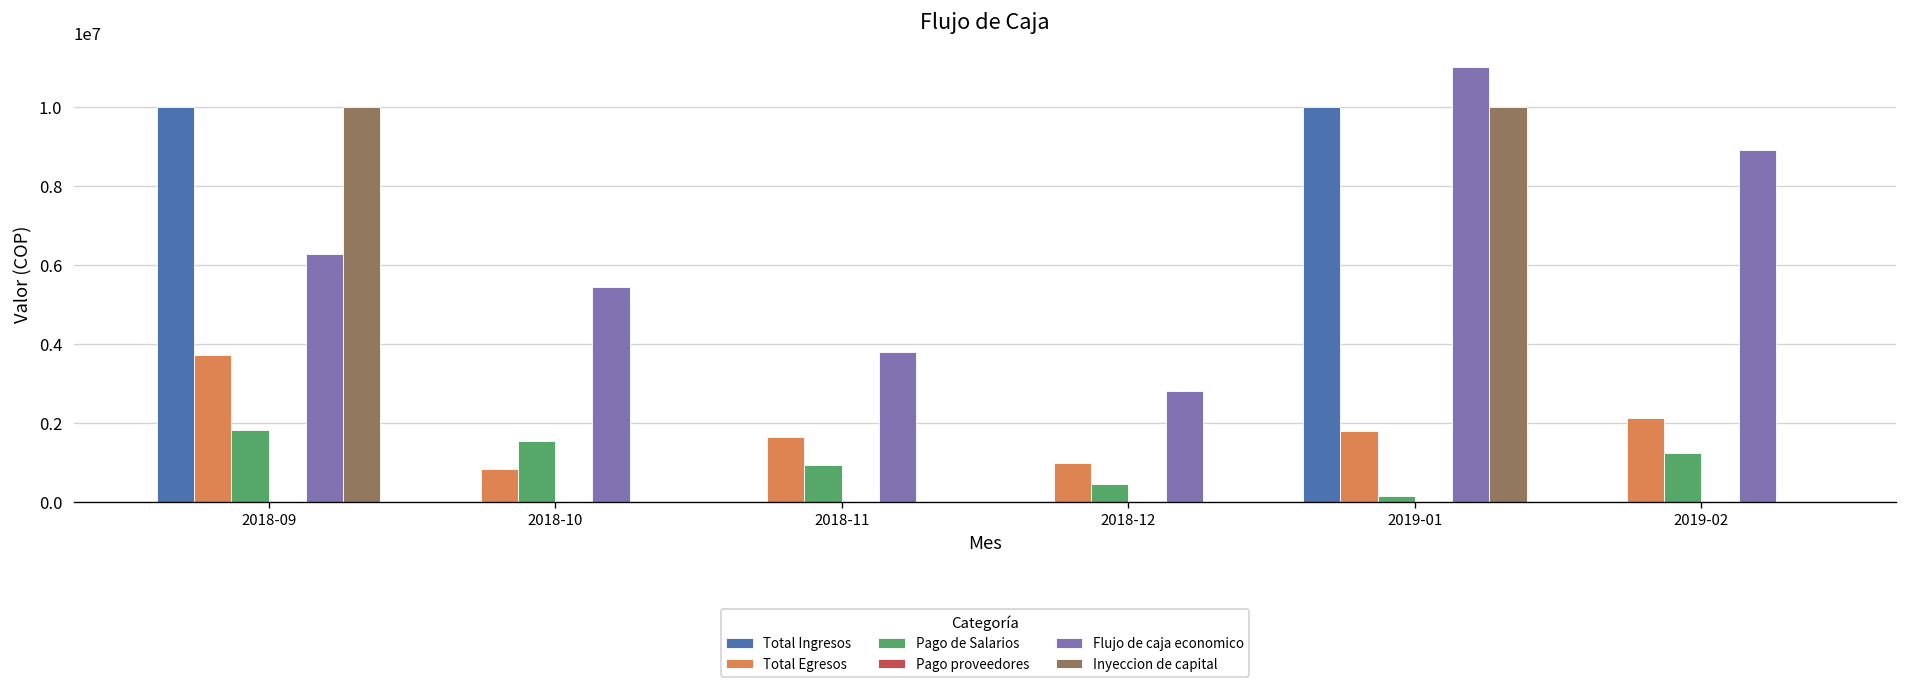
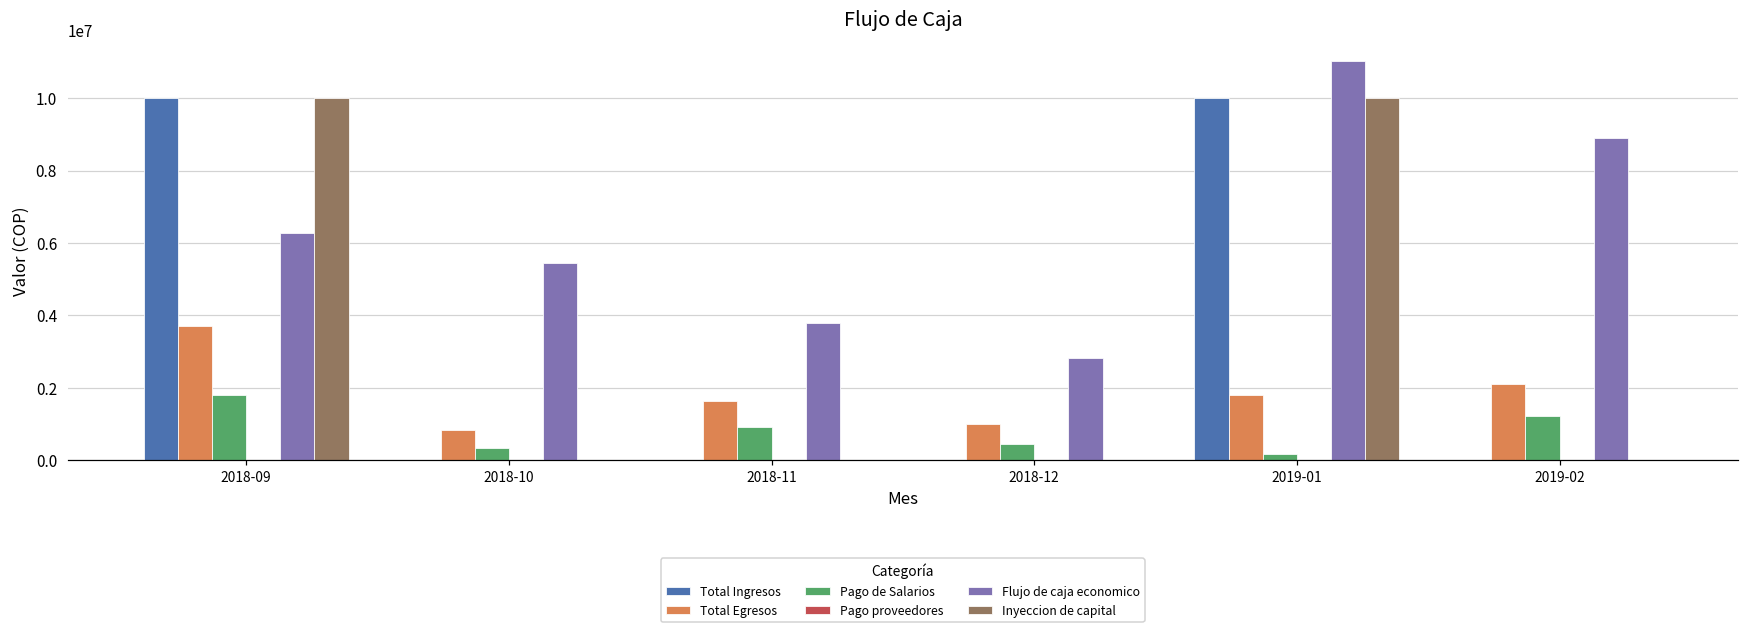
  {
    "Pago de Salarios": {
      "2018-09": 1800000,
-     "2018-10": 1500000,
+     "2018-10": 300000,
      "2018-11": 900000,
      "2018-12": 500000,
      "2019-01": 200000,
      "2019-02": 1200000
    },
    "Inyeccion de capital": {
      "2018-09": 10000000,
      "2018-10": 0,
      "2018-11": 0,
      "2018-12": 0,
      "2019-01": 10000000,
      "2019-02": 0
    }
  }
